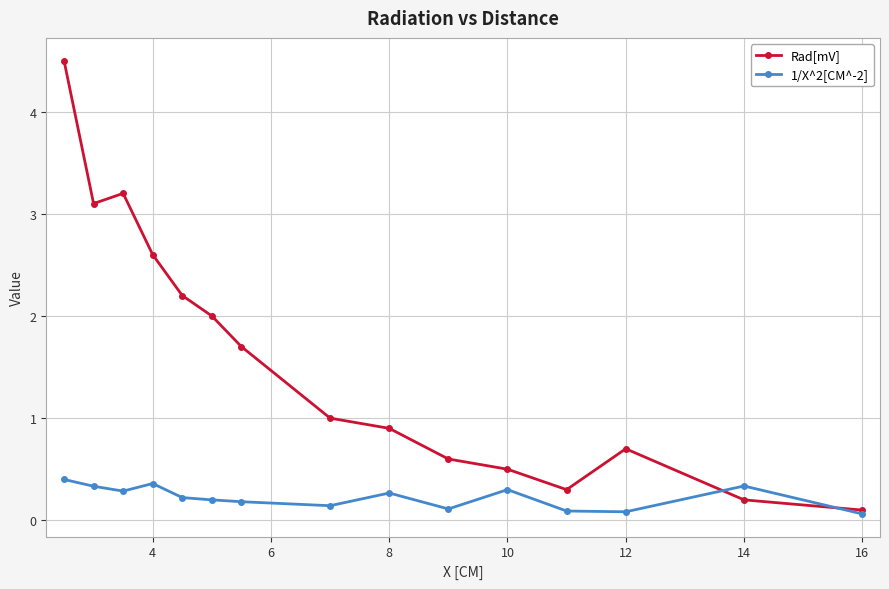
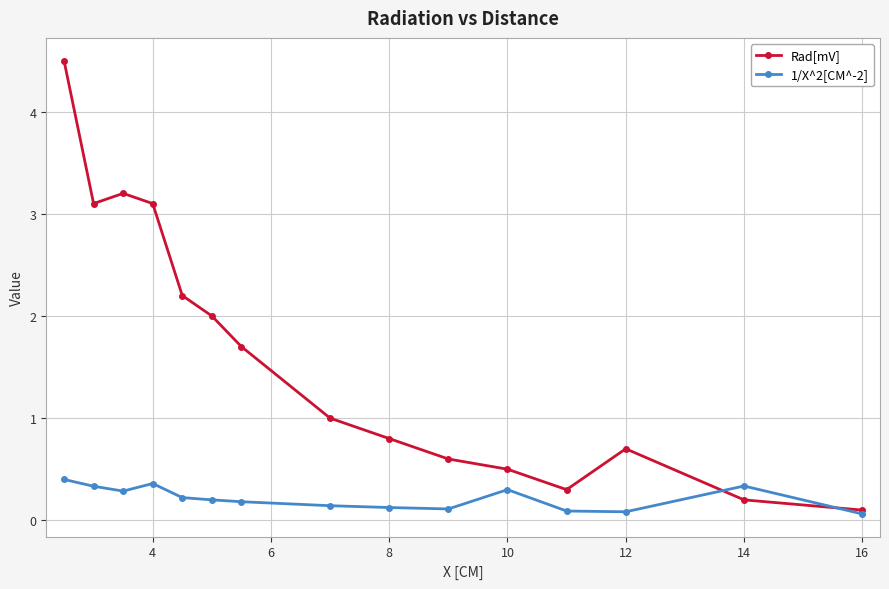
  {
    "Rad[mV]": {
-     "4": 2.6,
-     "8": 0.9,
+     "4": 3.1,
+     "8": 0.8,
      "10": 0.5,
      "12": 0.7,
      "14": 0.2,
      "16": 0.1
    },
    "1/X^2[CM^-2]": {
      "4": 0.36,
-     "8": 0.27,
+     "8": 0.13,
      "10": 0.30,
      "12": 0.08,
      "14": 0.34,
      "16": 0.06
    }
  }
